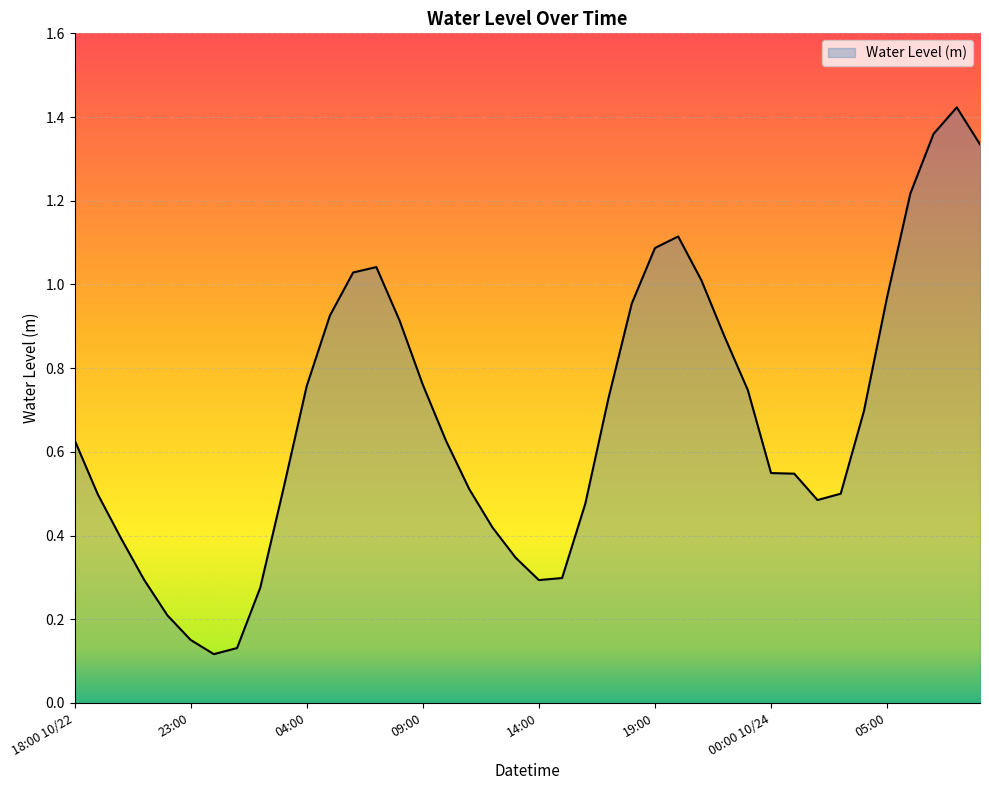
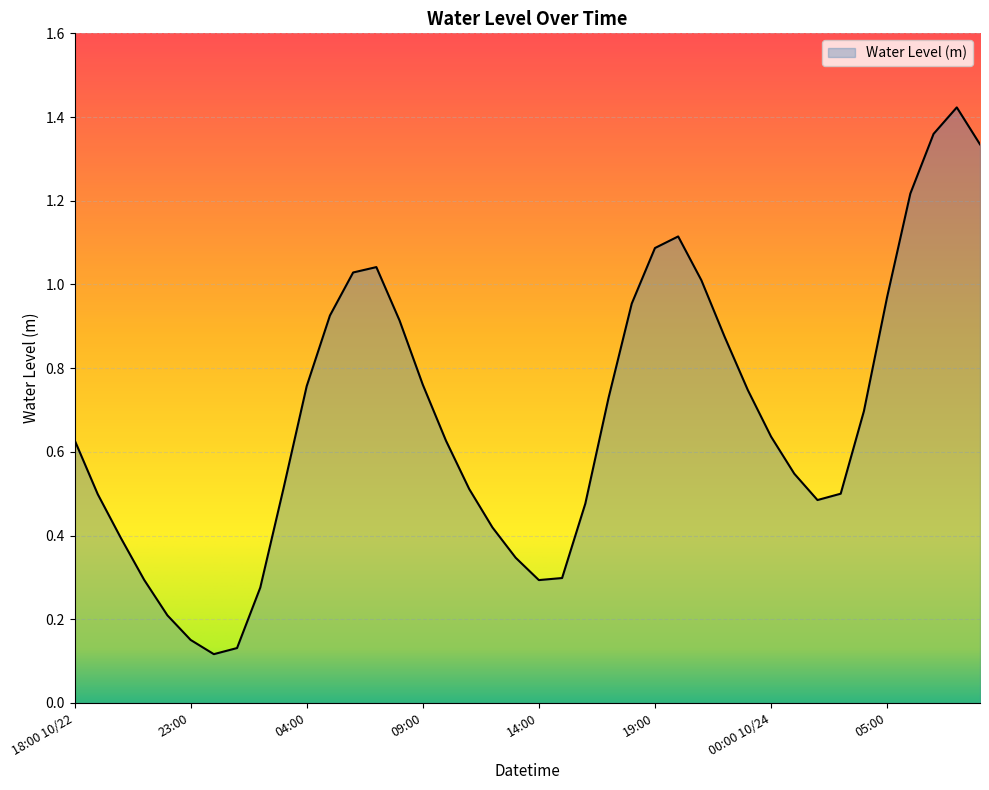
  {
    "18:00 10/22": 0.63,
    "14:00": 0.29,
-   "00:00 10/24": 0.55
+   "00:00 10/24": 0.64
  }
